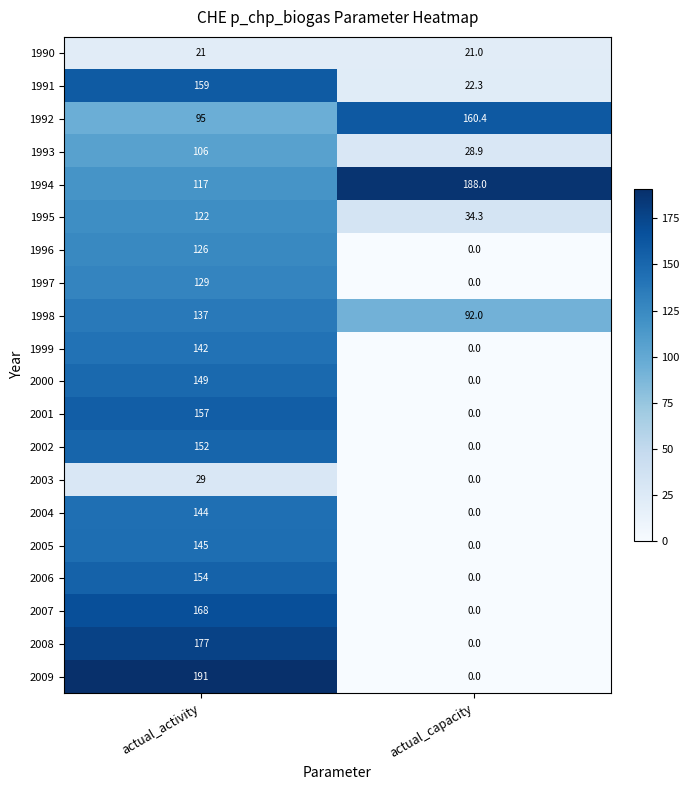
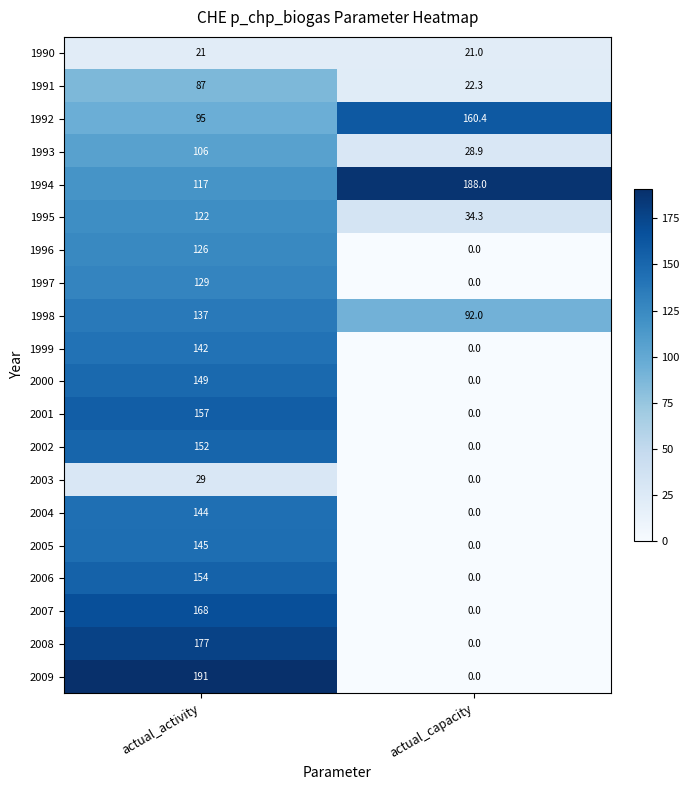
  {
    "1990": {
      "actual_activity": 21,
      "actual_capacity": 21.0
    },
    "1991": {
-     "actual_activity": 159,
+     "actual_activity": 87,
      "actual_capacity": 22.3
    },
    "1992": {
      "actual_activity": 95,
      "actual_capacity": 160.4
    },
    "1993": {
      "actual_activity": 106,
      "actual_capacity": 28.9
    },
    "1994": {
      "actual_activity": 117,
      "actual_capacity": 188.0
    },
    "1995": {
      "actual_activity": 122,
      "actual_capacity": 34.3
    },
    "1996": {
      "actual_activity": 126,
      "actual_capacity": 0.0
    },
    "1997": {
      "actual_activity": 129,
      "actual_capacity": 0.0
    },
    "1998": {
      "actual_activity": 137,
      "actual_capacity": 92.0
    },
    "1999": {
      "actual_activity": 142,
      "actual_capacity": 0.0
    },
    "2000": {
      "actual_activity": 149,
      "actual_capacity": 0.0
    },
    "2001": {
      "actual_activity": 157,
      "actual_capacity": 0.0
    },
    "2002": {
      "actual_activity": 152,
      "actual_capacity": 0.0
    },
    "2003": {
      "actual_activity": 29,
      "actual_capacity": 0.0
    },
    "2004": {
      "actual_activity": 144,
      "actual_capacity": 0.0
    },
    "2005": {
      "actual_activity": 145,
      "actual_capacity": 0.0
    },
    "2006": {
      "actual_activity": 154,
      "actual_capacity": 0.0
    },
    "2007": {
      "actual_activity": 168,
      "actual_capacity": 0.0
    },
    "2008": {
      "actual_activity": 177,
      "actual_capacity": 0.0
    },
    "2009": {
      "actual_activity": 191,
      "actual_capacity": 0.0
    }
  }
